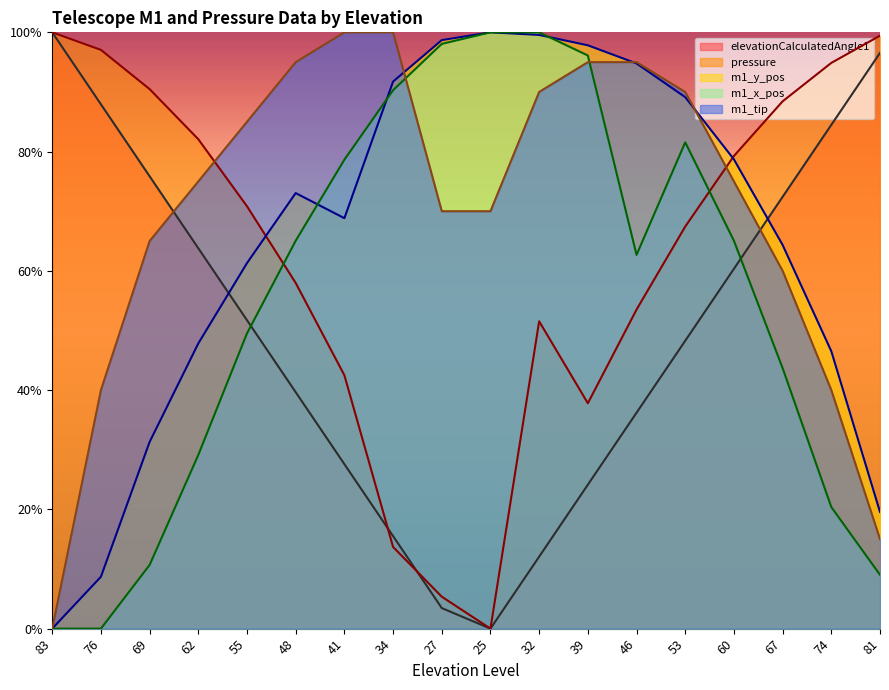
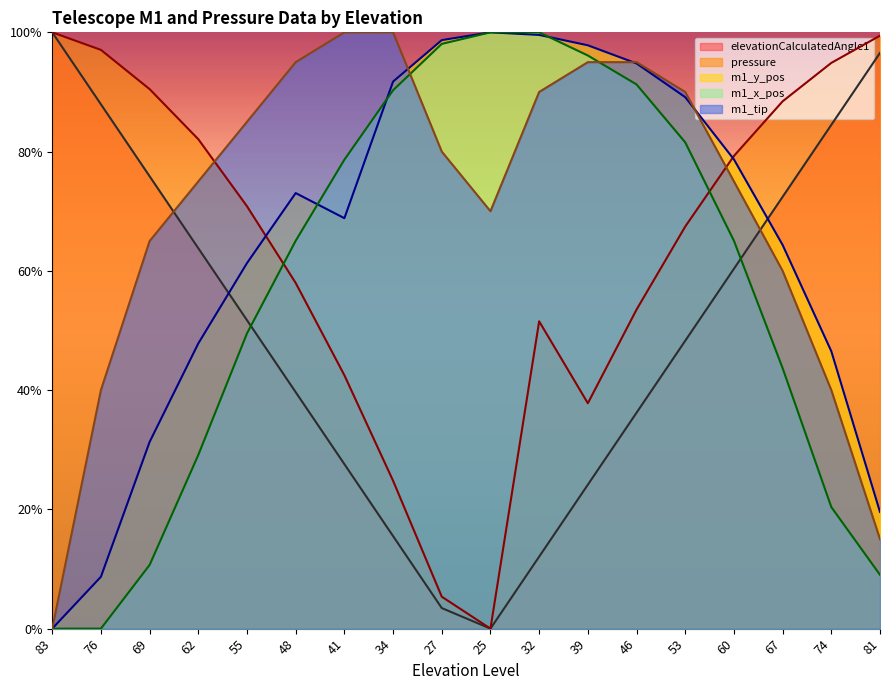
  {
    "elevationCalculatedAngle1": {
      "76": "88%",
      "69": "76%",
      "62": "64%",
      "55": "52%",
      "48": "40%",
      "41": "28%",
      "34": "16%",
      "27": "3%",
      "32": "12%",
      "39": "24%",
      "46": "36%",
      "53": "48%",
      "60": "60%",
      "67": "72%",
      "74": "84%",
      "81": "97%"
    },
    "pressure": {
      "76": "97%",
      "69": "90%",
      "62": "82%",
      "55": "71%",
      "48": "58%",
      "41": "42%",
-     "34": "14%",
+     "34": "25%",
      "27": "5%",
      "32": "52%",
      "39": "38%",
      "46": "54%",
      "53": "67%",
      "60": "79%",
      "81": "99%"
    },
    "m1_y_pos": {
      "76": "9%",
      "69": "31%",
      "62": "48%",
      "55": "61%",
      "48": "73%",
      "41": "69%",
      "34": "92%",
      "27": "99%",
      "32": "100%",
      "39": "98%",
      "53": "89%",
      "60": "79%",
      "67": "64%",
      "74": "47%",
      "81": "20%"
    },
    "m1_x_pos": {
      "76": "0%",
      "69": "11%",
      "62": "29%",
      "55": "50%",
      "48": "65%",
      "41": "79%",
      "34": "90%",
      "27": "98%",
      "32": "100%",
      "39": "96%",
-     "46": "63%",
+     "46": "91%",
      "53": "82%",
      "60": "65%",
      "67": "44%",
      "74": "20%",
      "81": "9%"
    },
    "m1_tip": {
      "76": "40%",
      "69": "65%",
      "62": "75%",
      "55": "85%",
      "48": "95%",
      "41": "100%",
      "34": "100%",
-     "27": "70%",
+     "27": "80%",
      "25": "70%",
      "32": "90%",
      "39": "95%",
      "53": "90%",
      "60": "75%",
      "67": "60%",
      "74": "40%",
      "81": "15%"
    }
  }
